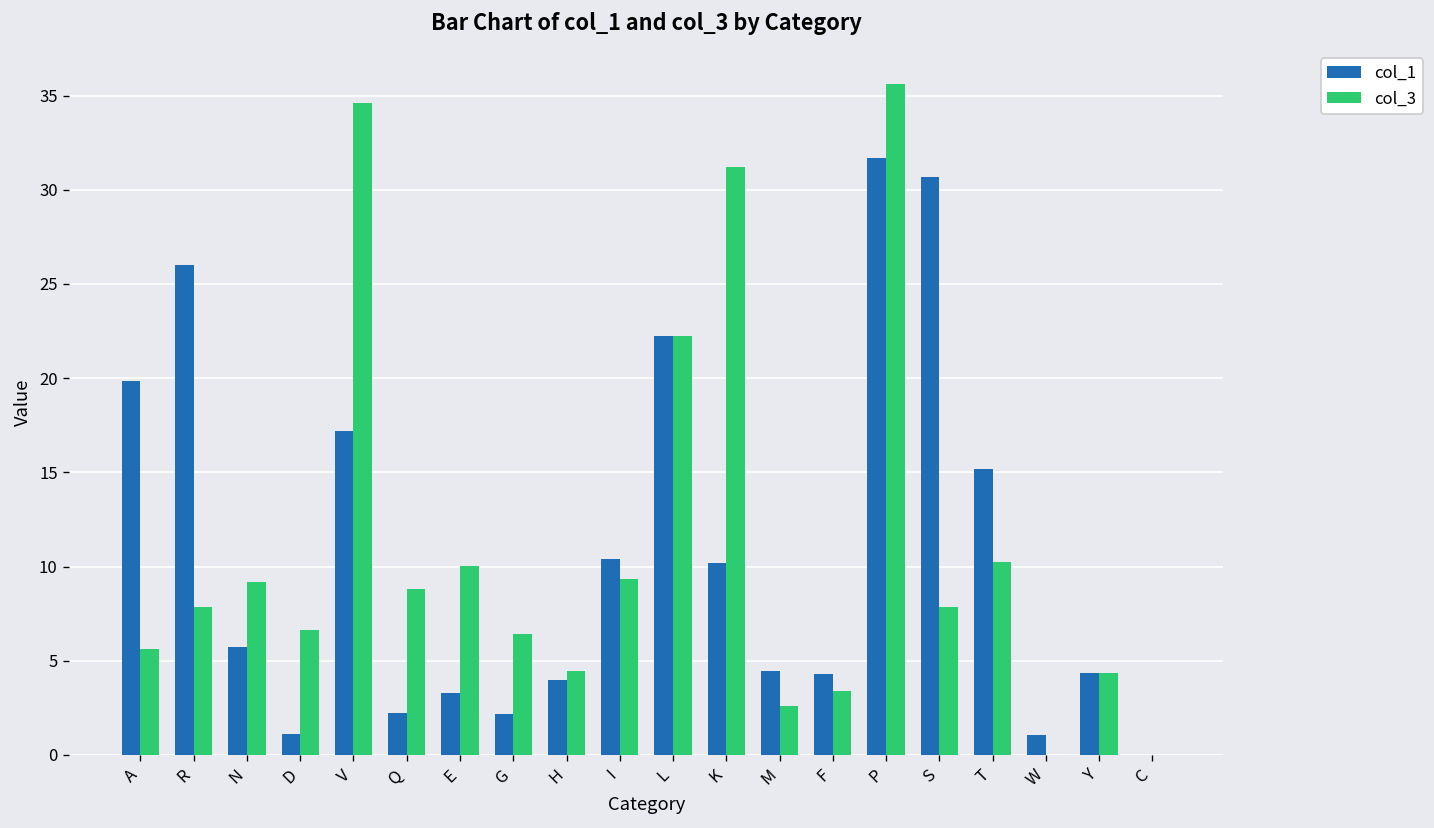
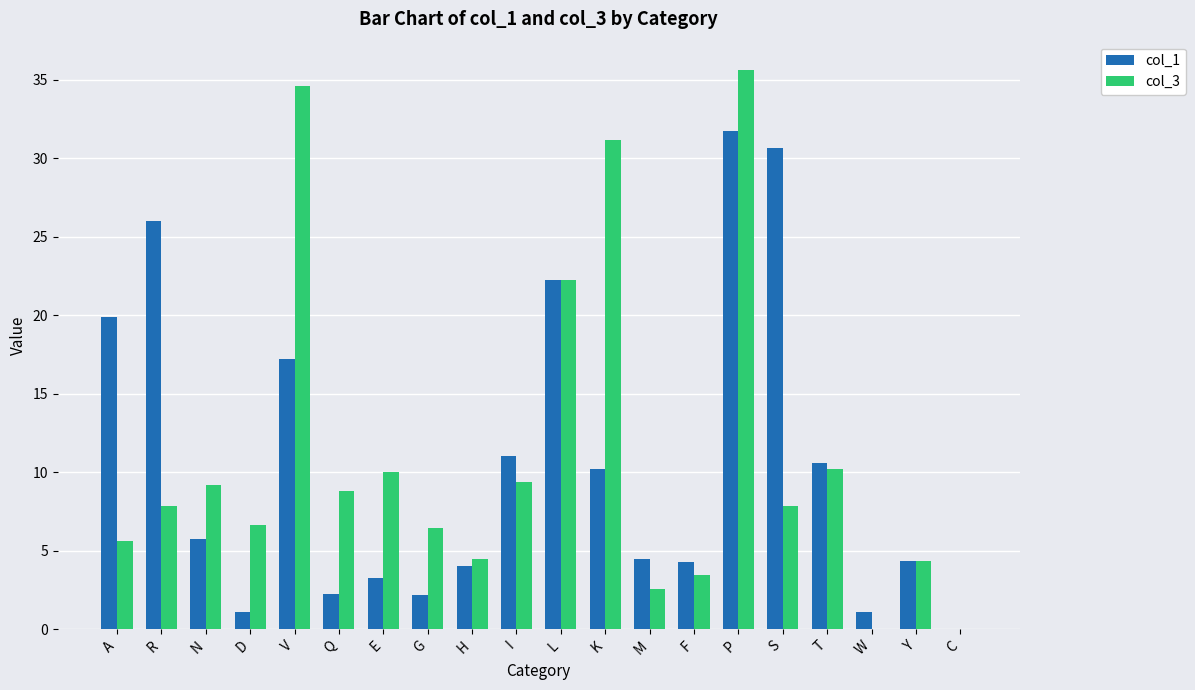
  {
    "col_1": {
      "A": 19.9,
      "R": 26.0,
      "N": 5.7,
      "D": 1.1,
      "V": 17.2,
      "Q": 2.2,
      "E": 3.3,
      "G": 2.2,
      "H": 4.0,
-     "I": 10.4,
+     "I": 11.0,
      "L": 22.3,
      "K": 10.2,
      "M": 4.5,
      "F": 4.3,
      "P": 31.7,
      "S": 30.7,
-     "T": 15.2,
+     "T": 10.6,
      "W": 1.1,
      "Y": 4.4,
      "C": 0.0
    },
    "col_3": {
      "A": 5.6,
      "R": 7.9,
      "N": 9.2,
      "D": 6.7,
      "V": 34.6,
      "Q": 8.8,
      "E": 10.0,
      "G": 6.4,
      "H": 4.5,
      "I": 9.3,
      "L": 22.3,
      "K": 31.2,
      "M": 2.6,
      "F": 3.4,
      "P": 35.6,
      "S": 7.8,
      "T": 10.2,
      "W": 0.0,
      "Y": 4.4,
      "C": 0.0
    }
  }
